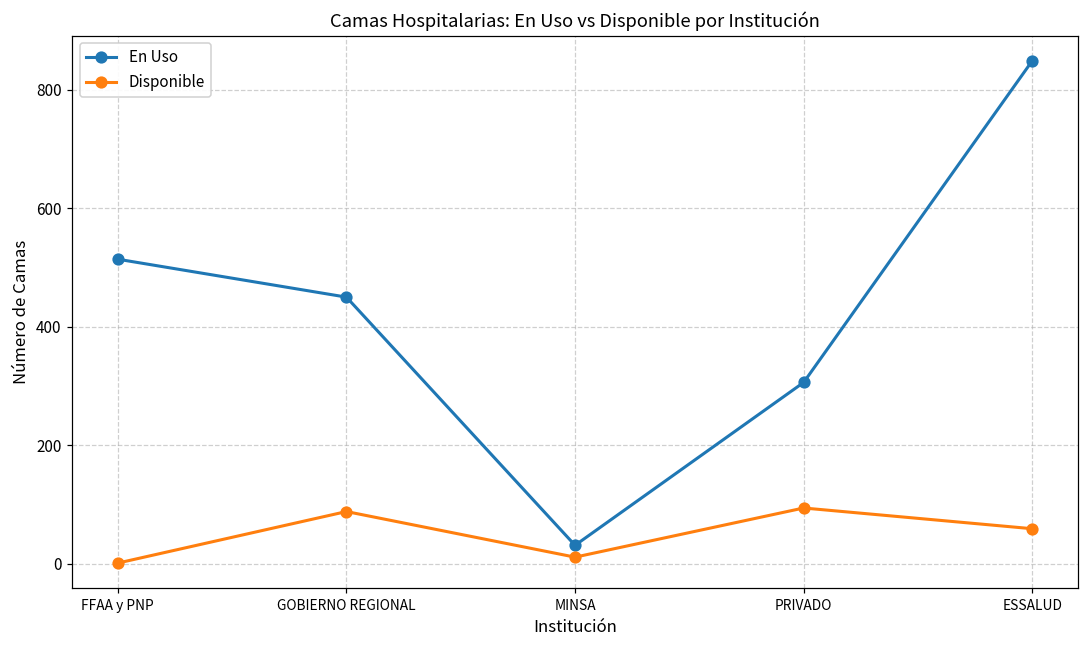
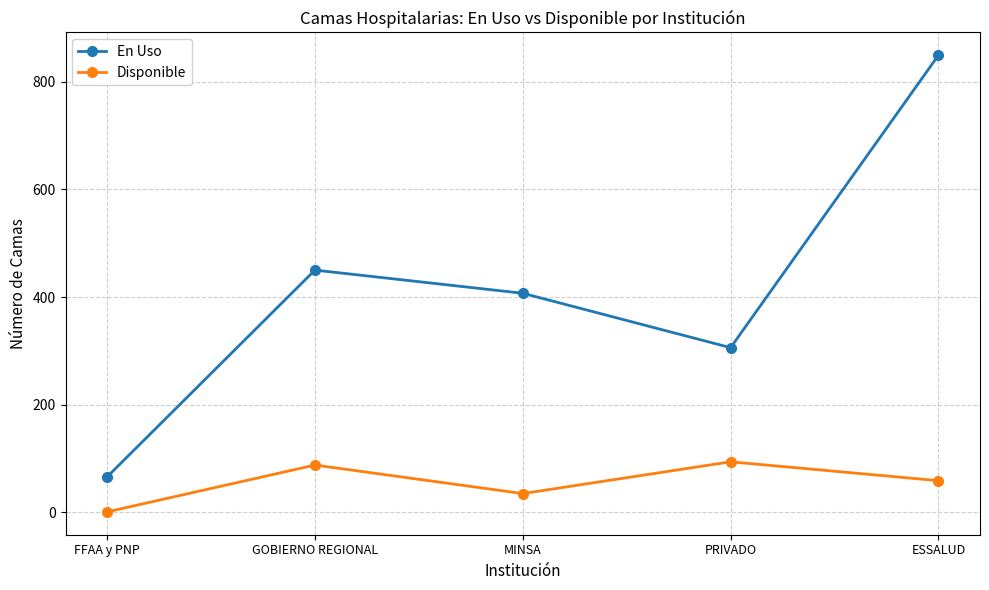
  {
    "En Uso": {
-     "FFAA y PNP": 510,
+     "FFAA y PNP": 70,
      "GOBIERNO REGIONAL": 450,
-     "MINSA": 30,
+     "MINSA": 410,
      "PRIVADO": 310,
      "ESSALUD": 850
    },
    "Disponible": {
      "FFAA y PNP": 0,
      "GOBIERNO REGIONAL": 90,
-     "MINSA": 10,
+     "MINSA": 40,
      "PRIVADO": 90,
      "ESSALUD": 60
    }
  }
